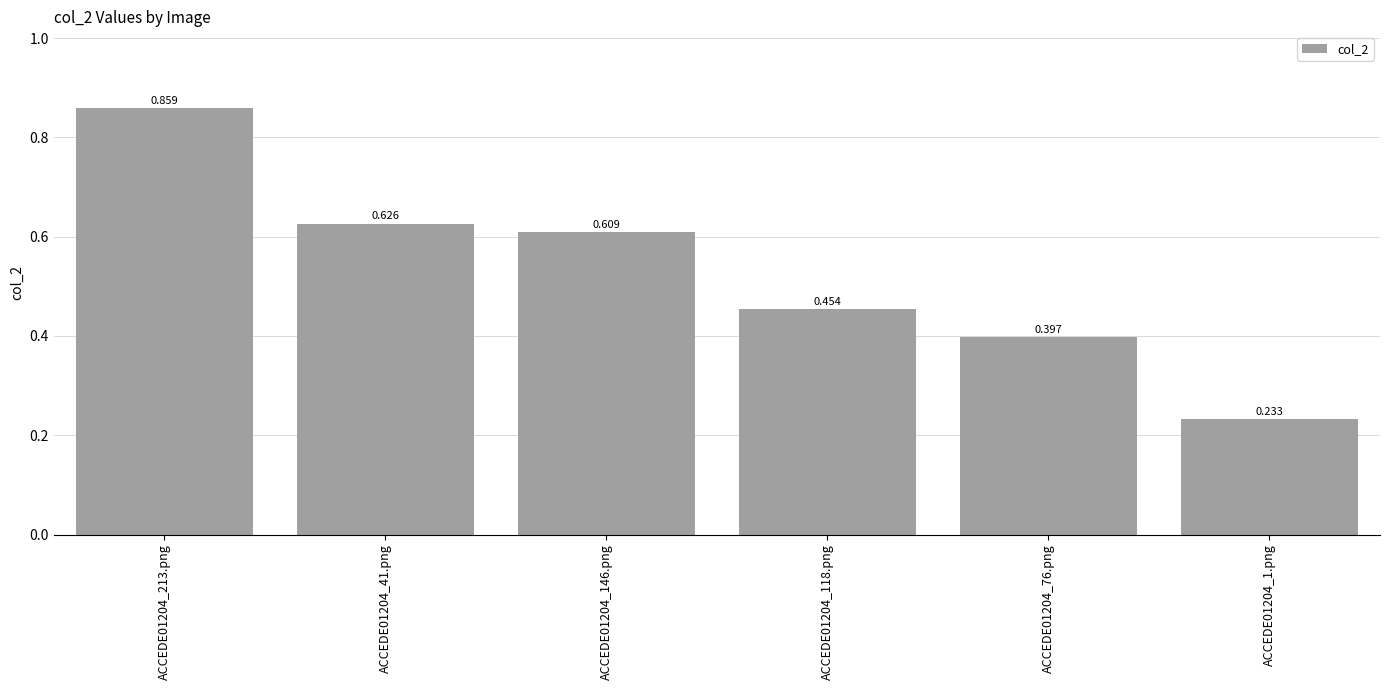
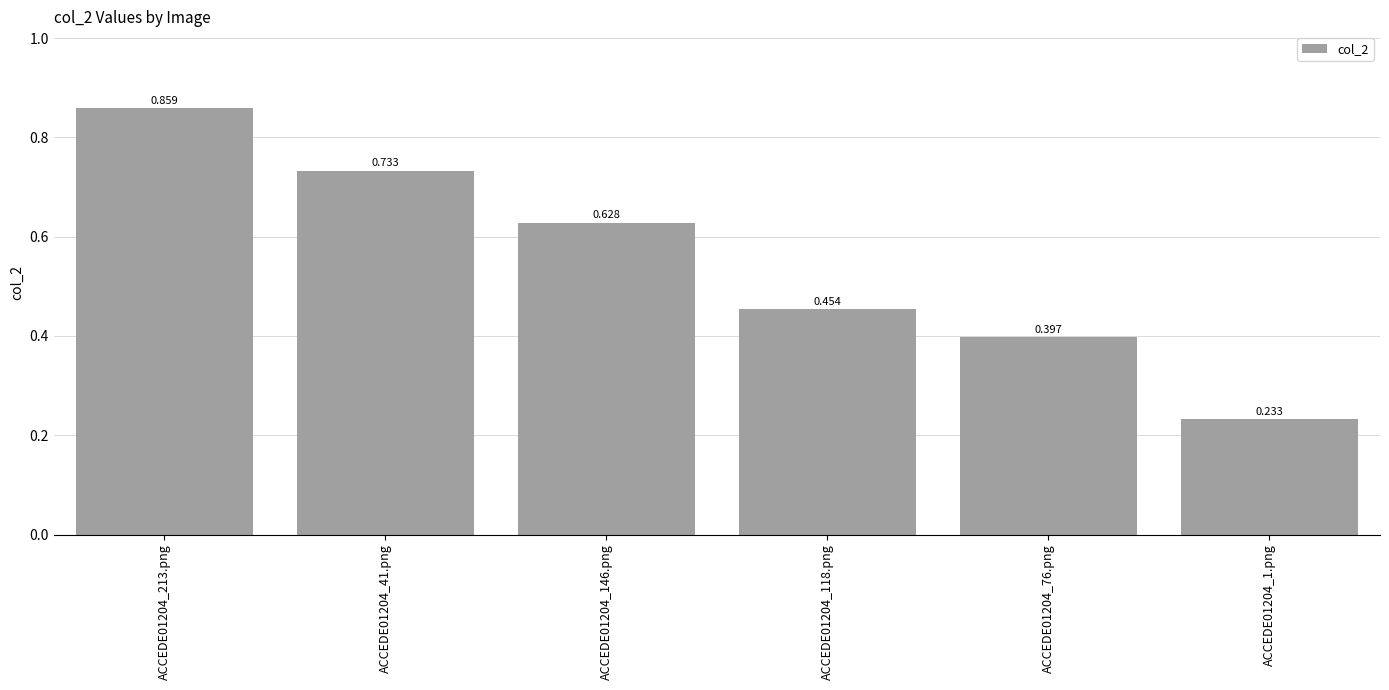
  {
    "ACCEDE01204_213.png": 0.859,
-   "ACCEDE01204_41.png": 0.626,
-   "ACCEDE01204_146.png": 0.609,
+   "ACCEDE01204_41.png": 0.733,
+   "ACCEDE01204_146.png": 0.628,
    "ACCEDE01204_118.png": 0.454,
    "ACCEDE01204_76.png": 0.397,
    "ACCEDE01204_1.png": 0.233
  }
